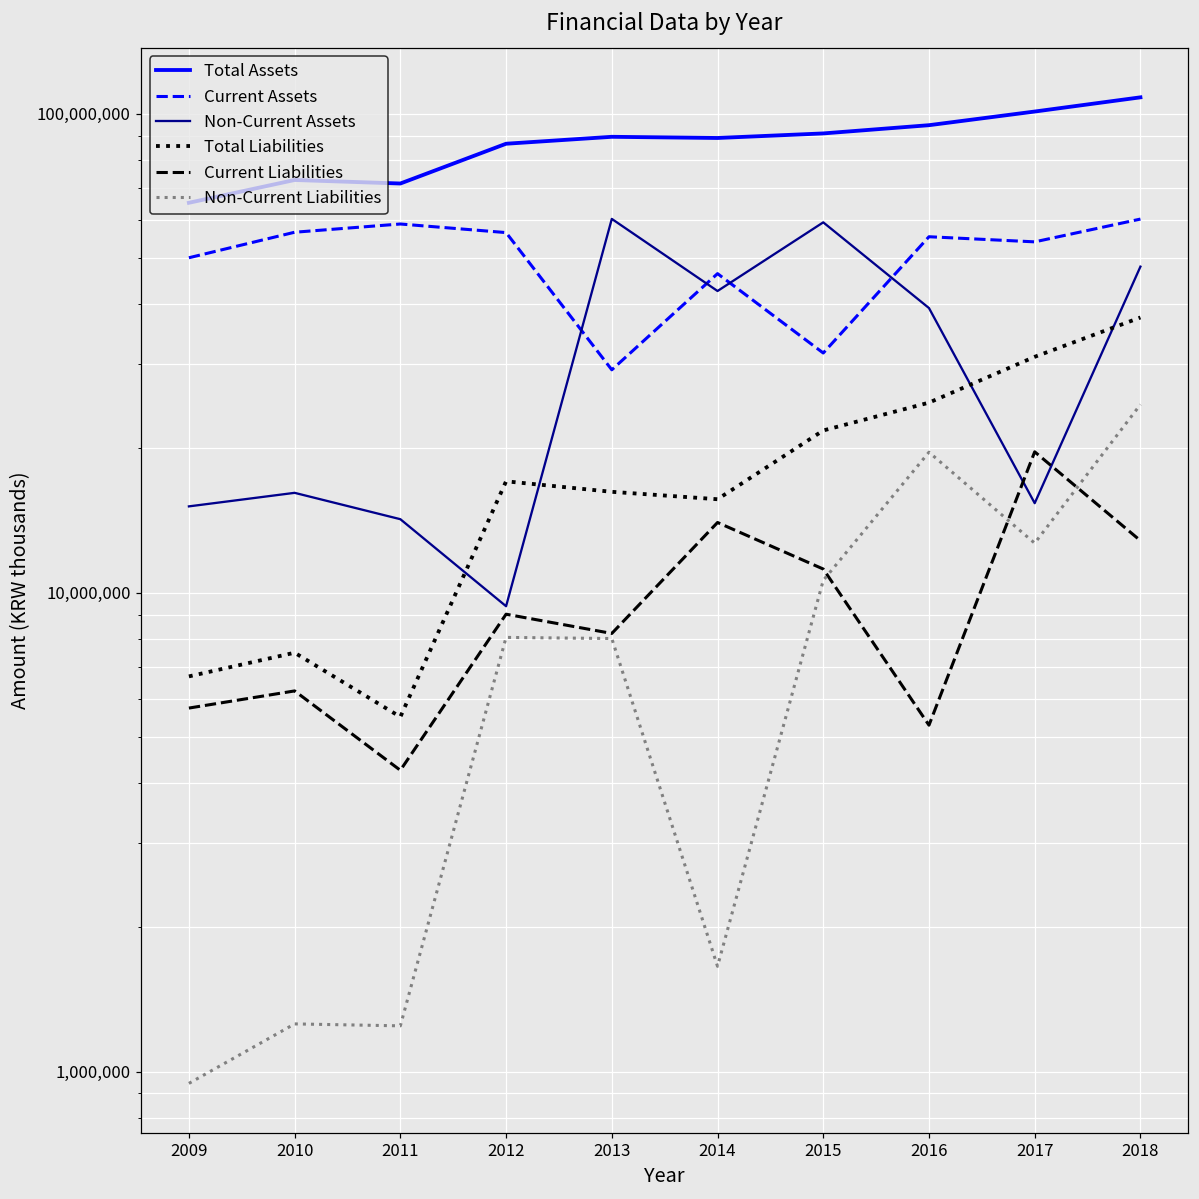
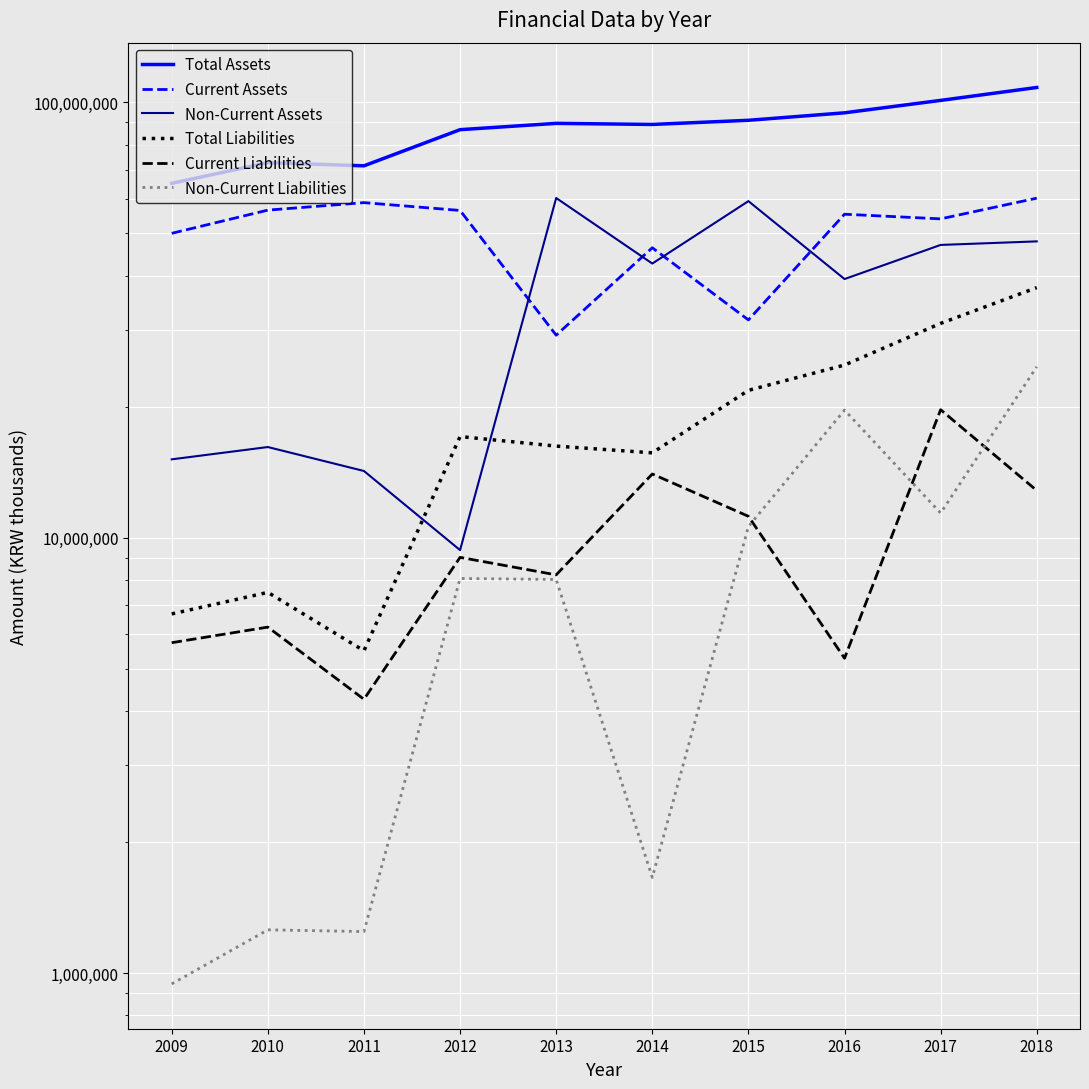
  {
    "Non-Current Assets": {
      "2009": "15,100,000",
      "2010": "16,200,000",
      "2011": "14,200,000",
      "2012": "9,400,000",
      "2013": "60,000,000",
      "2014": "43,000,000",
      "2015": "59,000,000",
      "2016": "39,000,000",
-     "2017": "15,400,000",
+     "2017": "47,000,000",
      "2018": "48,000,000"
    },
    "Non-Current Liabilities": {
      "2009": "940,000",
      "2010": "1,260,000",
      "2011": "1,250,000",
      "2012": "8,100,000",
      "2013": "8,000,000",
      "2014": "1,660,000",
      "2015": "10,600,000",
      "2016": "20,000,000",
-     "2017": "12,700,000",
+     "2017": "11,400,000",
      "2018": "25,000,000"
    }
  }
